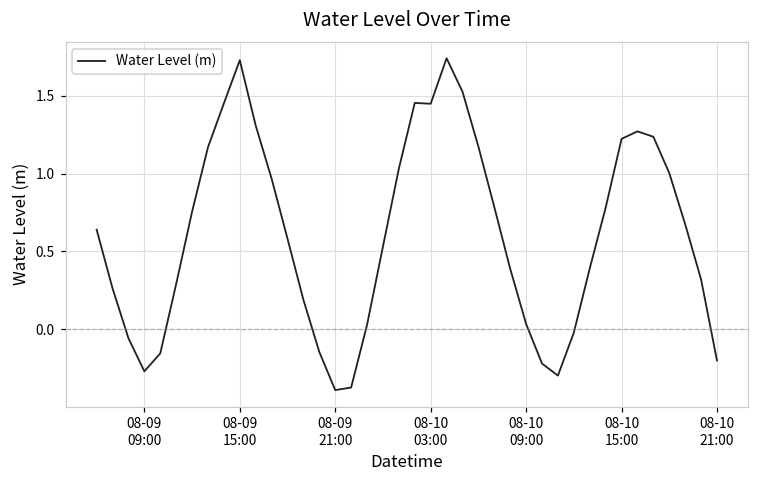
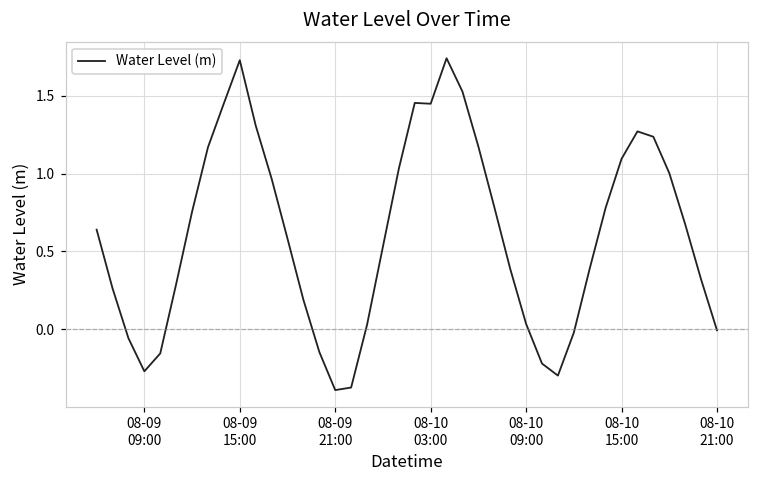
  {
    "08-09 09:00": -0.27,
    "08-09 15:00": 1.73,
    "08-09 21:00": -0.39,
    "08-10 03:00": 1.45,
    "08-10 09:00": 0.03,
-   "08-10 15:00": 1.22,
-   "08-10 21:00": -0.20
+   "08-10 15:00": 1.10,
+   "08-10 21:00": -0.01
  }
